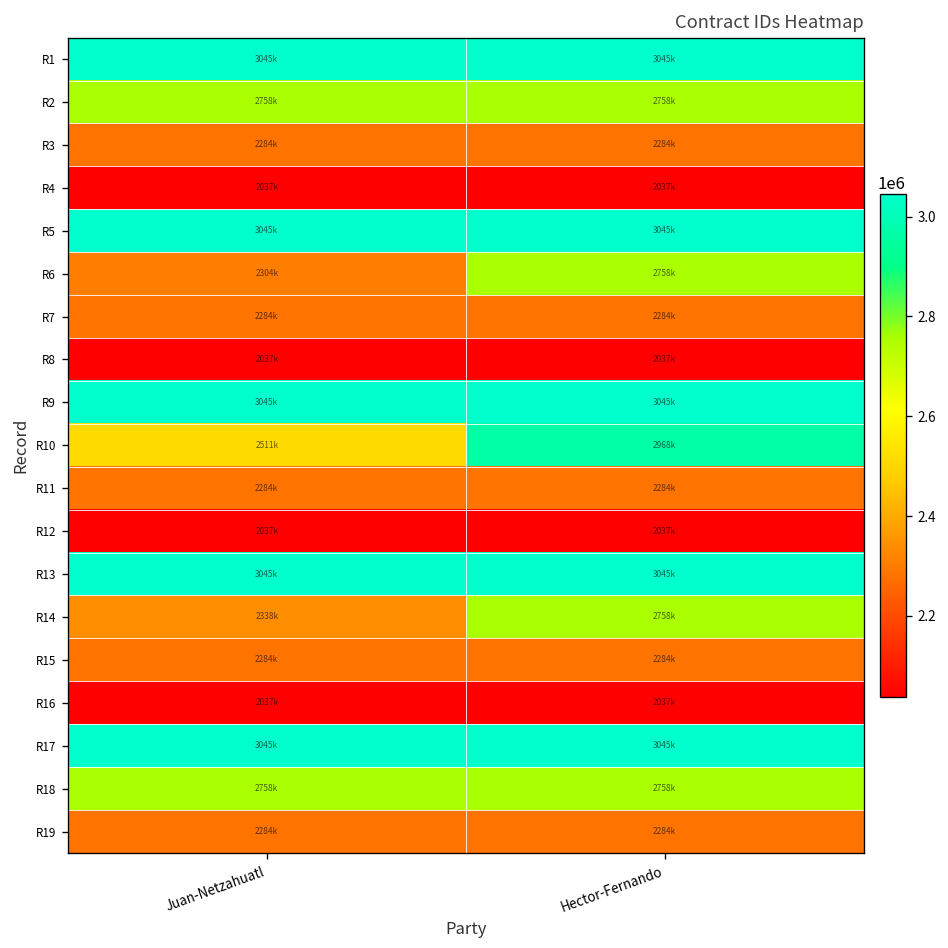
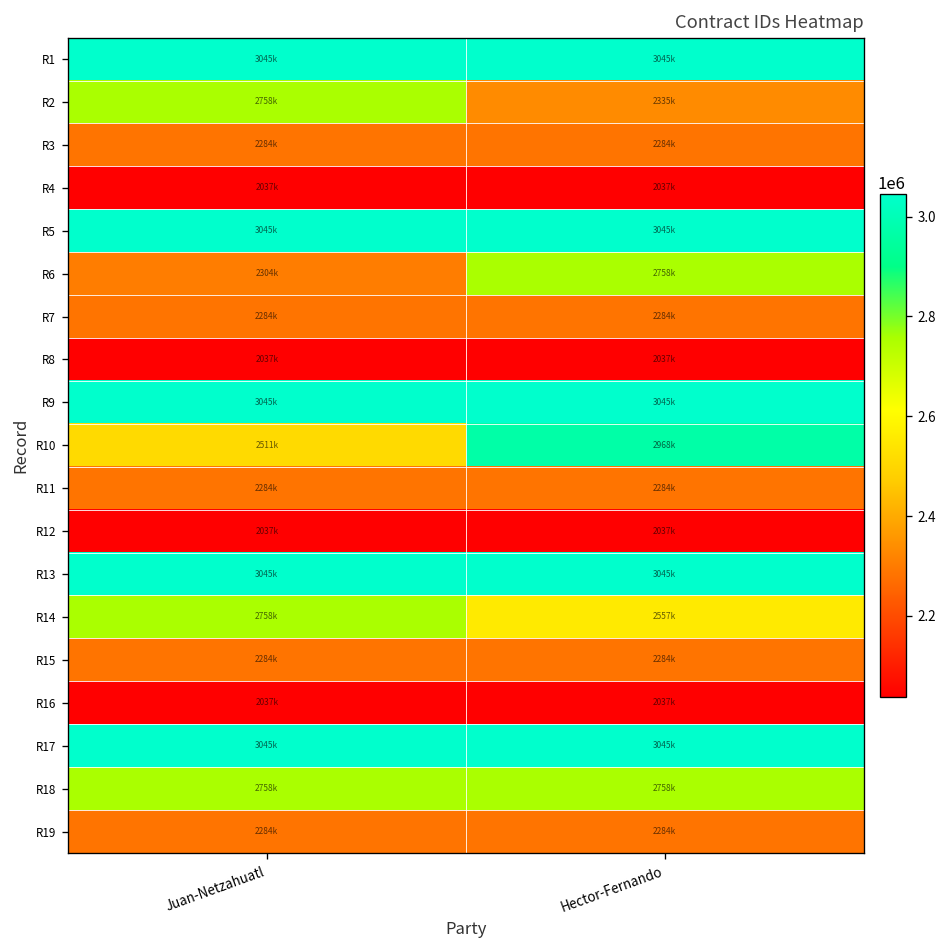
  {
    "R1": {
      "Juan-Netzahuatl": "3045k",
      "Hector-Fernando": "3045k"
    },
    "R2": {
      "Juan-Netzahuatl": "2758k",
-     "Hector-Fernando": "2758k"
+     "Hector-Fernando": "2335k"
    },
    "R3": {
      "Juan-Netzahuatl": "2284k",
      "Hector-Fernando": "2284k"
    },
    "R4": {
      "Juan-Netzahuatl": "2037k",
      "Hector-Fernando": "2037k"
    },
    "R5": {
      "Juan-Netzahuatl": "3045k",
      "Hector-Fernando": "3045k"
    },
    "R6": {
      "Juan-Netzahuatl": "2304k",
      "Hector-Fernando": "2758k"
    },
    "R7": {
      "Juan-Netzahuatl": "2284k",
      "Hector-Fernando": "2284k"
    },
    "R8": {
      "Juan-Netzahuatl": "2037k",
      "Hector-Fernando": "2037k"
    },
    "R9": {
      "Juan-Netzahuatl": "3045k",
      "Hector-Fernando": "3045k"
    },
    "R10": {
      "Juan-Netzahuatl": "2511k",
      "Hector-Fernando": "2968k"
    },
    "R11": {
      "Juan-Netzahuatl": "2284k",
      "Hector-Fernando": "2284k"
    },
    "R12": {
      "Juan-Netzahuatl": "2037k",
      "Hector-Fernando": "2037k"
    },
    "R13": {
      "Juan-Netzahuatl": "3045k",
      "Hector-Fernando": "3045k"
    },
    "R14": {
-     "Juan-Netzahuatl": "2338k",
-     "Hector-Fernando": "2758k"
+     "Juan-Netzahuatl": "2758k",
+     "Hector-Fernando": "2557k"
    },
    "R15": {
      "Juan-Netzahuatl": "2284k",
      "Hector-Fernando": "2284k"
    },
    "R16": {
      "Juan-Netzahuatl": "2037k",
      "Hector-Fernando": "2037k"
    },
    "R17": {
      "Juan-Netzahuatl": "3045k",
      "Hector-Fernando": "3045k"
    },
    "R18": {
      "Juan-Netzahuatl": "2758k",
      "Hector-Fernando": "2758k"
    },
    "R19": {
      "Juan-Netzahuatl": "2284k",
      "Hector-Fernando": "2284k"
    }
  }
